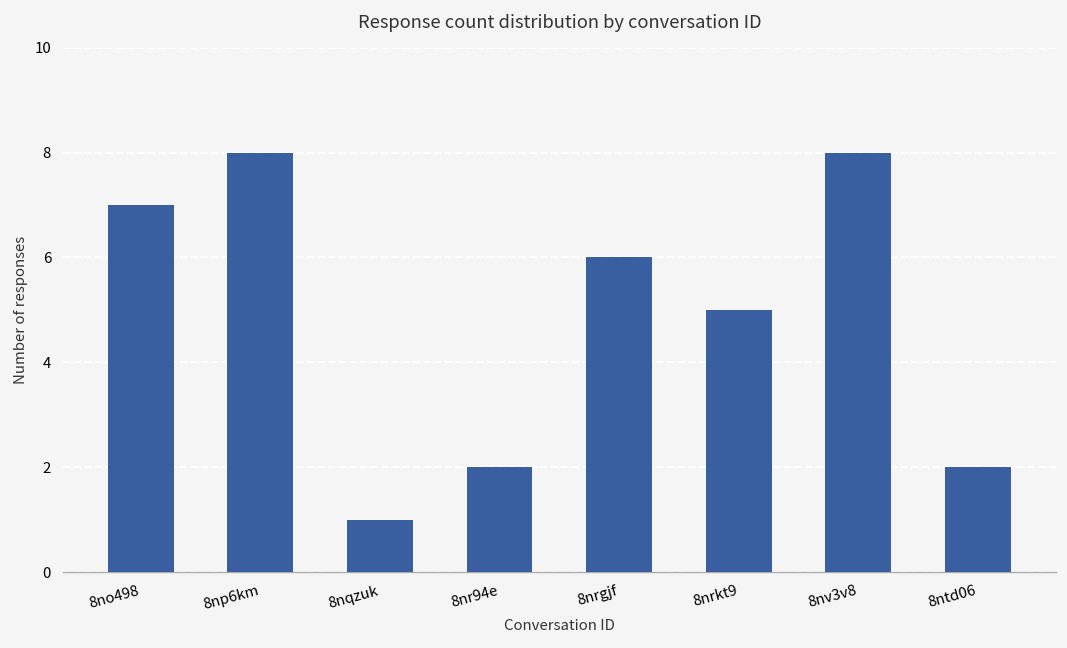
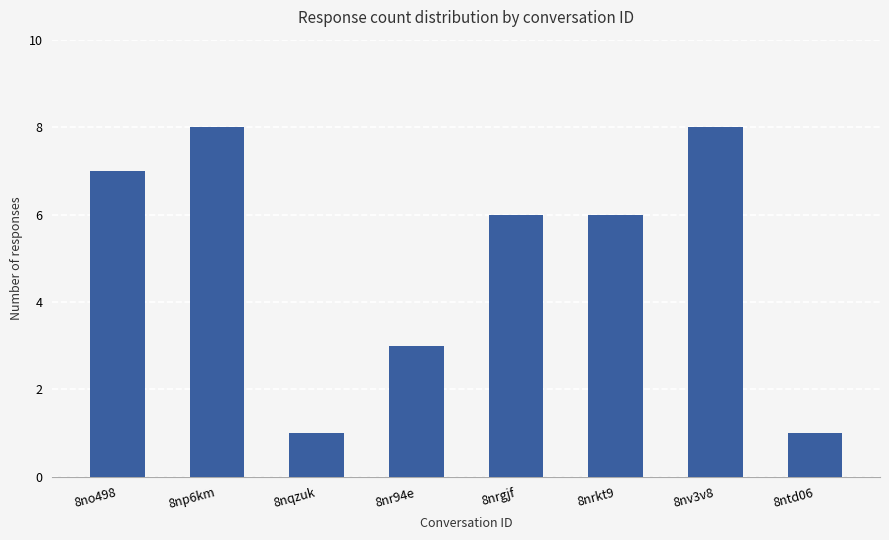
  {
    "8no498": 7,
    "8np6km": 8,
    "8nqzuk": 1,
-   "8nr94e": 2,
+   "8nr94e": 3,
    "8nrgjf": 6,
-   "8nrkt9": 5,
+   "8nrkt9": 6,
    "8nv3v8": 8,
-   "8ntd06": 2
+   "8ntd06": 1
  }
